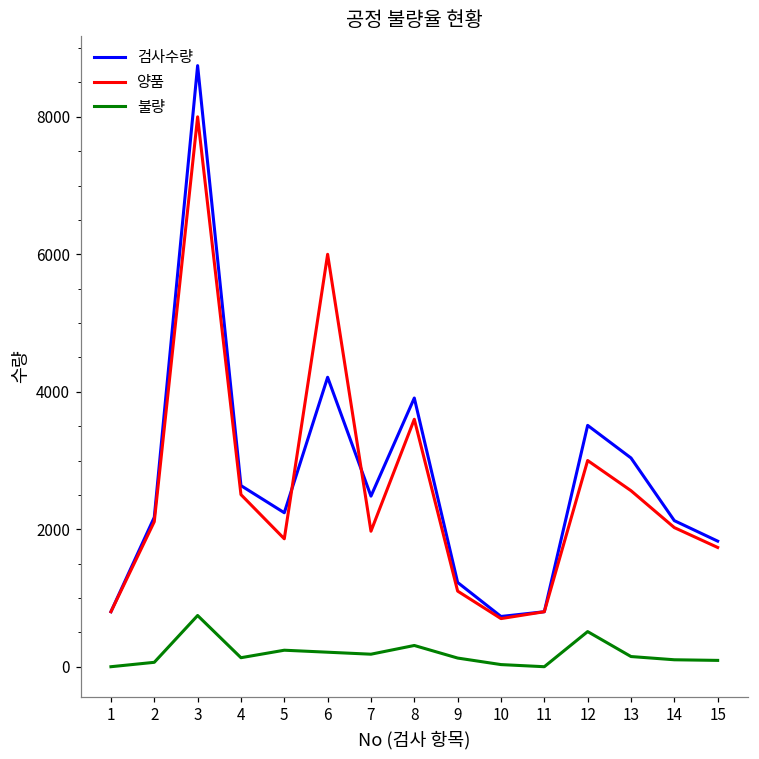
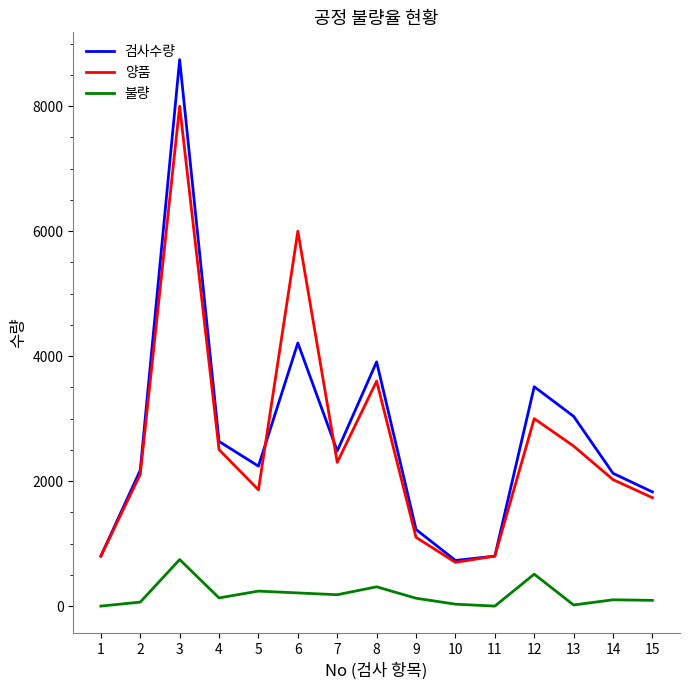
  {
    "검사수량": {
      "2": 2200,
      "3": 8700,
      "4": 2600,
      "5": 2200,
      "6": 4200,
      "7": 2500,
      "8": 3900,
      "9": 1200,
      "12": 3500,
      "13": 3000,
      "14": 2100,
      "15": 1800
    },
    "양품": {
      "2": 2100,
      "3": 8000,
      "4": 2500,
      "5": 1900,
      "6": 6000,
-     "7": 2000,
+     "7": 2300,
      "8": 3600,
      "9": 1100,
      "12": 3000,
      "13": 2600,
      "14": 2000,
      "15": 1700
    },
    "불량": {
      "1": 0,
      "2": 100,
      "3": 700,
      "4": 100,
      "5": 200,
      "6": 200,
      "7": 200,
      "8": 300,
      "9": 100,
      "10": 0,
      "11": 0,
      "12": 500,
-     "13": 100,
+     "13": 0,
      "14": 100,
      "15": 100
    }
  }
